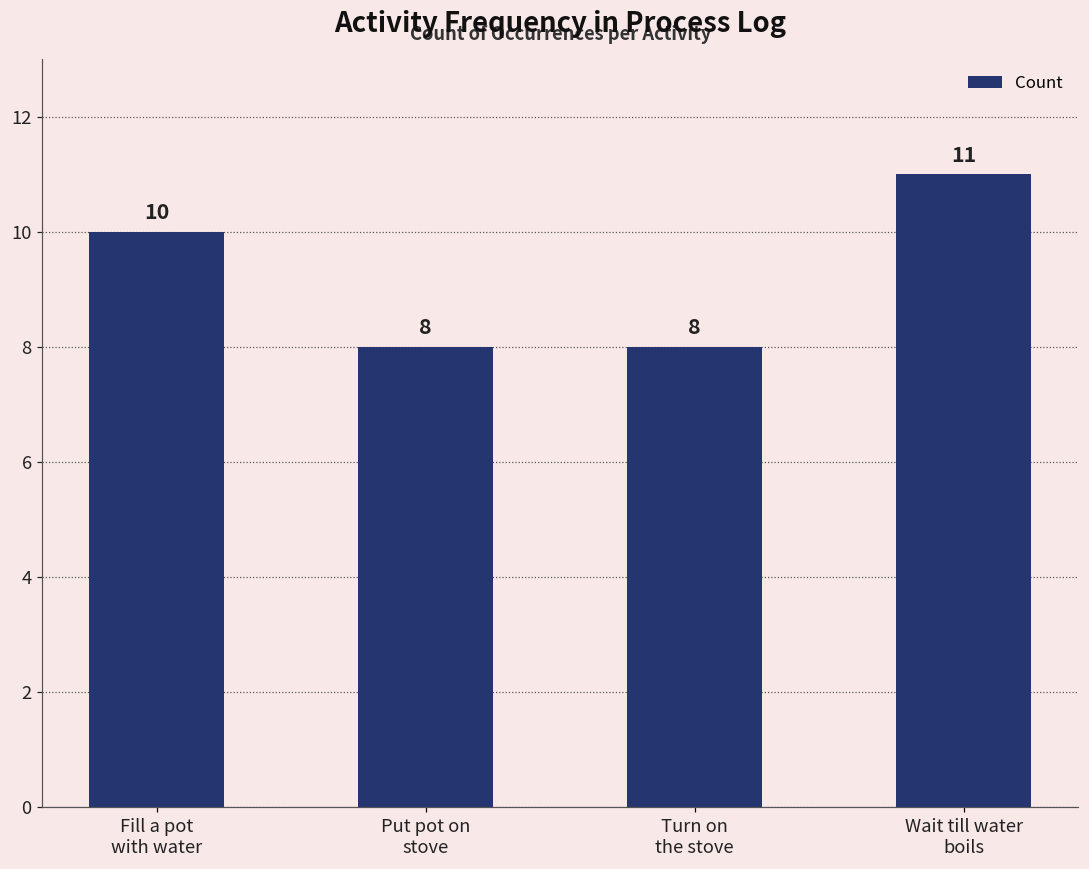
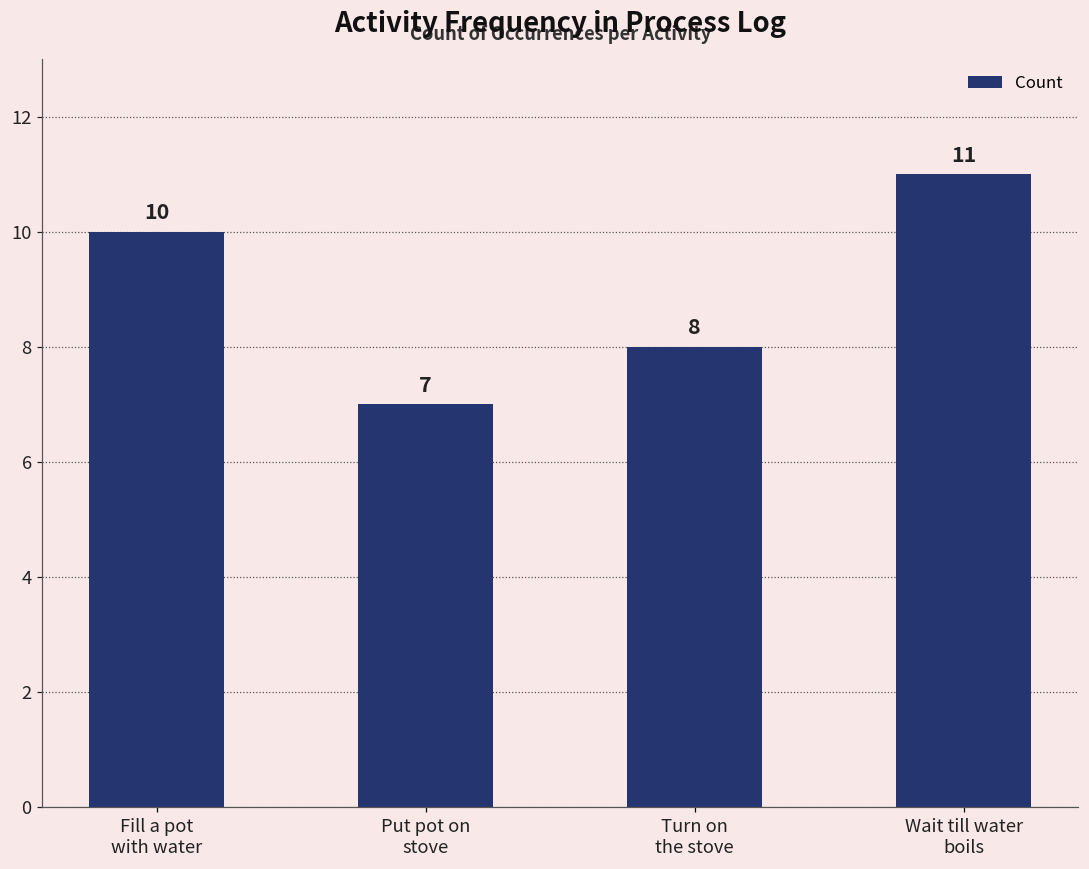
  {
    "Fill a pot with water": 10,
-   "Put pot on stove": 8,
+   "Put pot on stove": 7,
    "Turn on the stove": 8,
    "Wait till water boils": 11
  }
